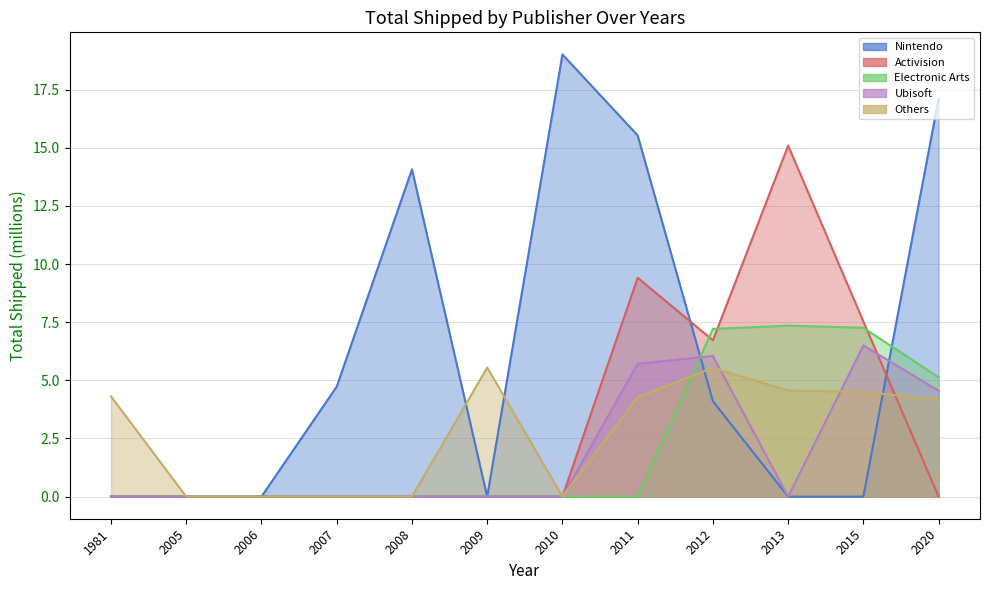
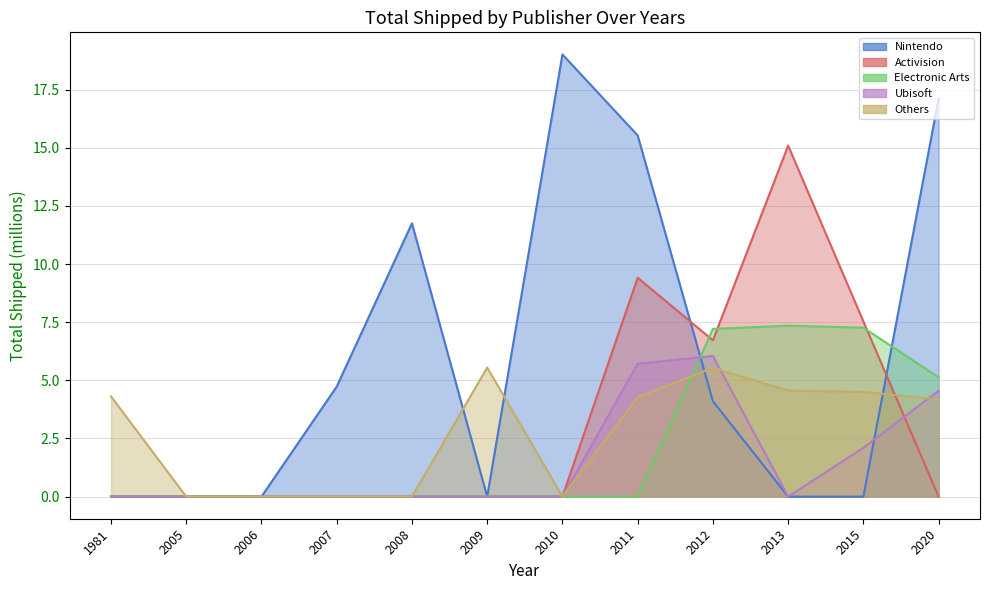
  {
    "Nintendo": {
      "2007": 4.7,
-     "2008": 14.1,
+     "2008": 11.8,
      "2010": 19.0,
      "2011": 15.5,
      "2012": 4.1,
      "2015": 0.0
    },
    "Ubisoft": {
      "2011": 5.7,
      "2012": 6.1,
-     "2015": 6.5,
+     "2015": 2.1,
      "2020": 4.6
    }
  }
